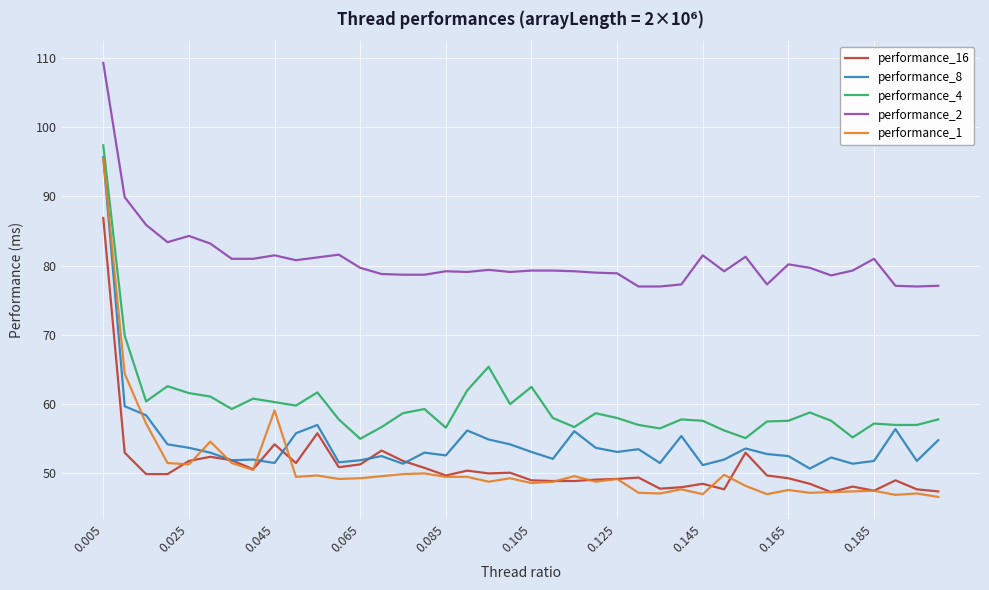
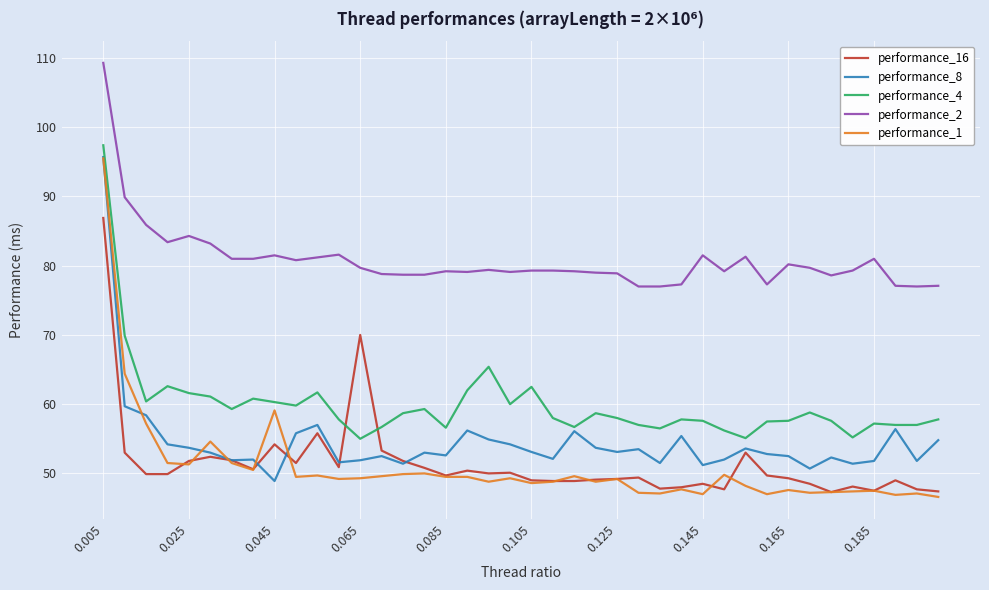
  {
    "performance_16": {
      "0.005": 87,
      "0.025": 52,
      "0.045": 54,
-     "0.065": 51,
+     "0.065": 70,
      "0.105": 49,
      "0.145": 49,
      "0.165": 49
    },
    "performance_8": {
      "0.025": 54,
-     "0.045": 52,
+     "0.045": 49,
      "0.065": 52,
      "0.085": 53,
      "0.105": 53,
      "0.125": 53,
      "0.145": 51,
      "0.165": 53,
      "0.185": 52
    },
    "performance_4": {
      "0.005": 97,
      "0.025": 62,
      "0.045": 60,
      "0.065": 55,
      "0.085": 57,
      "0.105": 63,
      "0.125": 58,
      "0.145": 58,
      "0.165": 58,
      "0.185": 57
    },
    "performance_2": {
      "0.005": 109,
      "0.025": 84,
      "0.045": 82,
      "0.065": 80,
      "0.085": 79,
      "0.105": 79,
      "0.125": 79,
      "0.145": 82,
      "0.165": 80,
      "0.185": 81
    },
    "performance_1": {
      "0.025": 51,
      "0.045": 59,
      "0.065": 49,
      "0.105": 49,
      "0.145": 47,
      "0.165": 48
    }
  }
